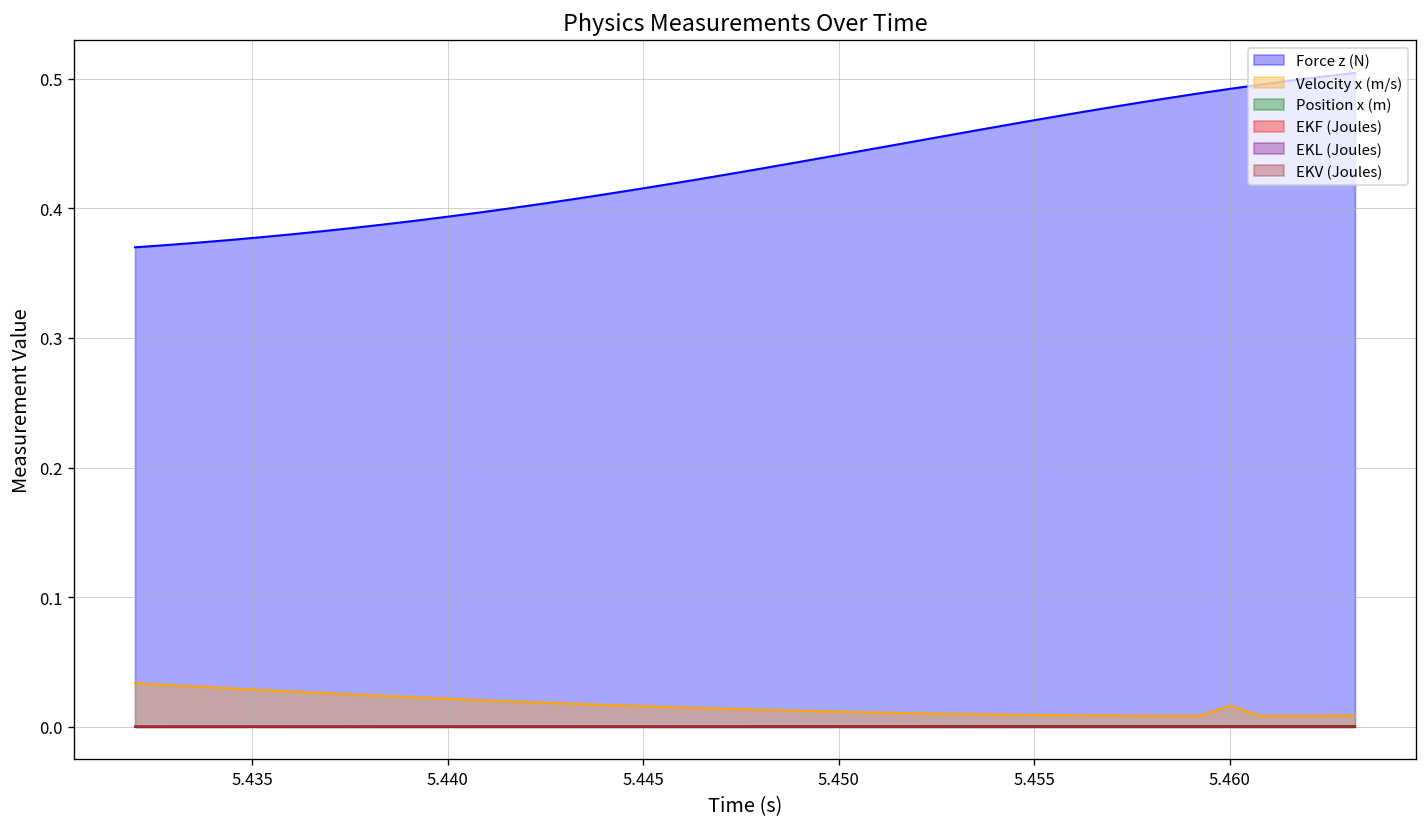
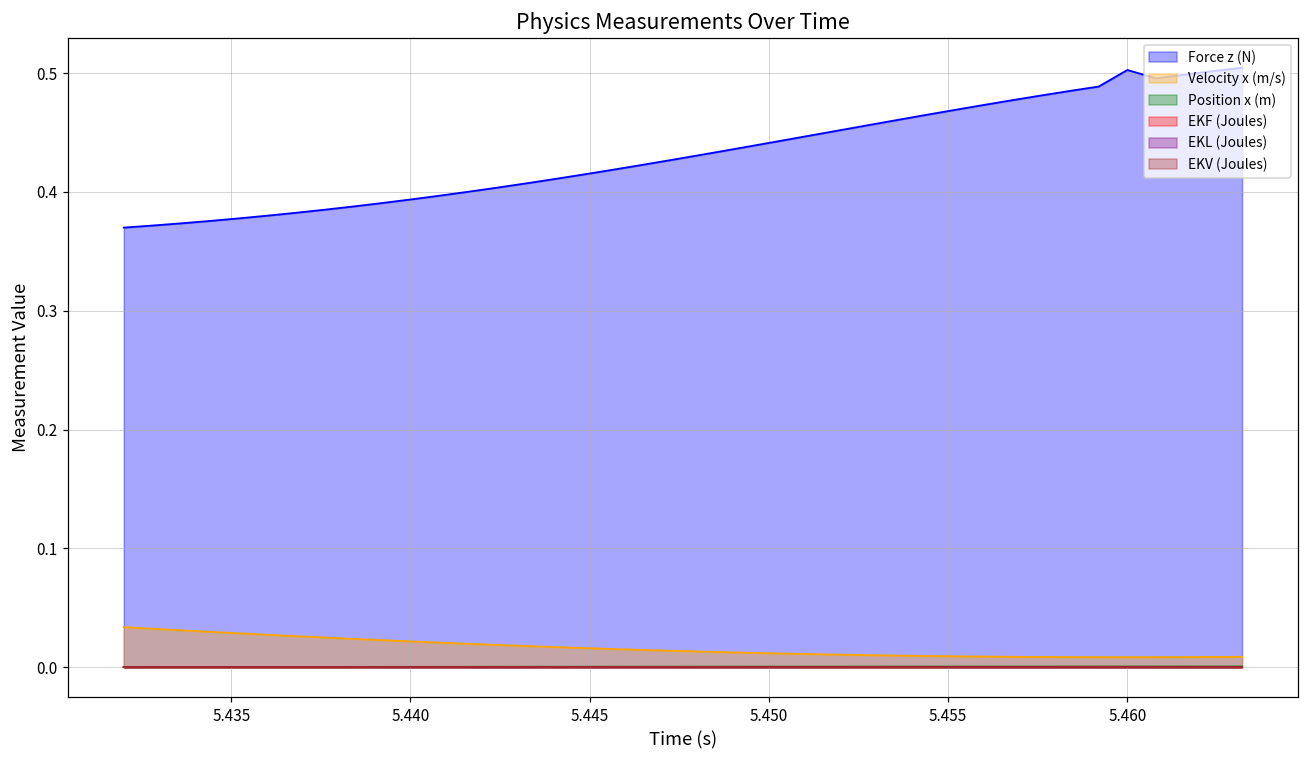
  {
    "Force z (N)": {
      "5.440": 0.394,
-     "5.460": 0.492
+     "5.460": 0.503
    },
    "Velocity x (m/s)": {
      "5.440": 0.022,
-     "5.460": 0.016
+     "5.460": 0.008
    },
    "EKV (Joules)": {
      "5.440": 0.000,
      "5.460": 0.000
    }
  }
